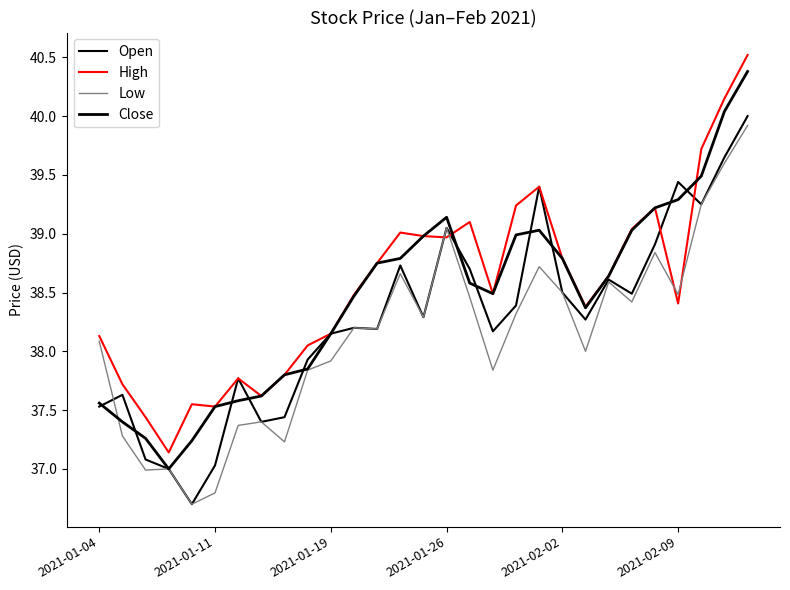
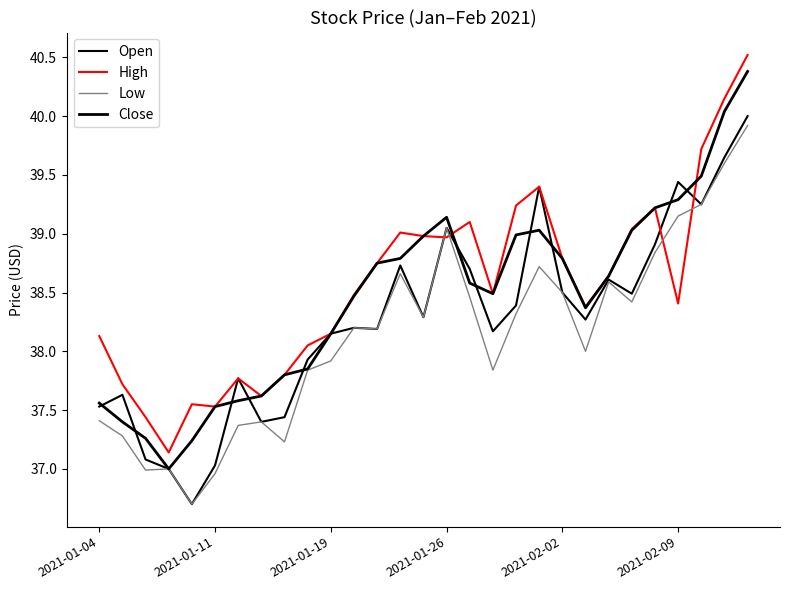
  {
    "High": {
      "2021-01-04": 38.13,
      "2021-01-26": 38.97,
      "2021-02-09": 38.41
    },
    "Low": {
-     "2021-01-04": 38.09,
-     "2021-01-11": 36.80,
+     "2021-01-04": 37.41,
+     "2021-01-11": 36.96,
      "2021-01-19": 37.92,
-     "2021-02-09": 38.48
+     "2021-02-09": 39.15
    }
  }
